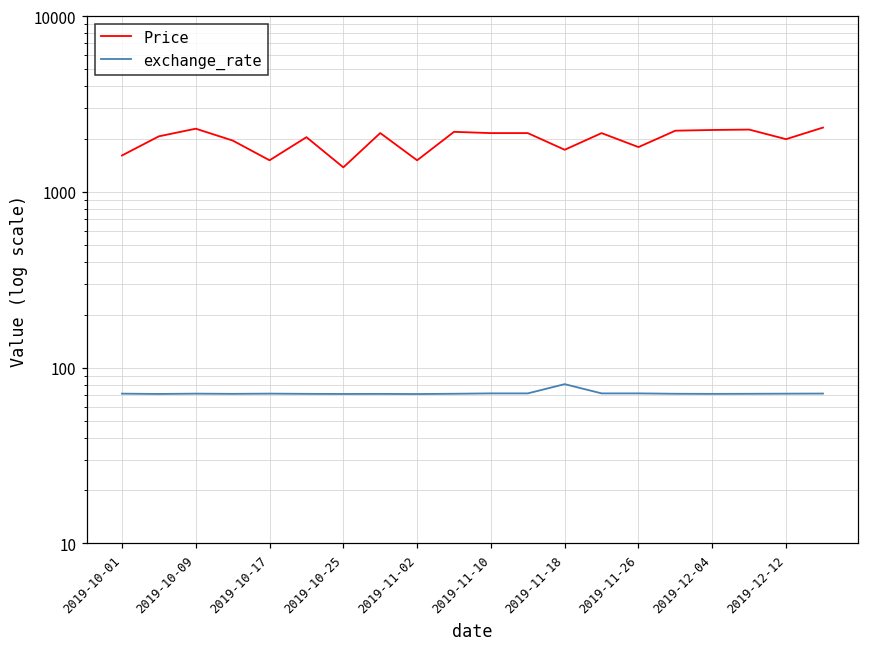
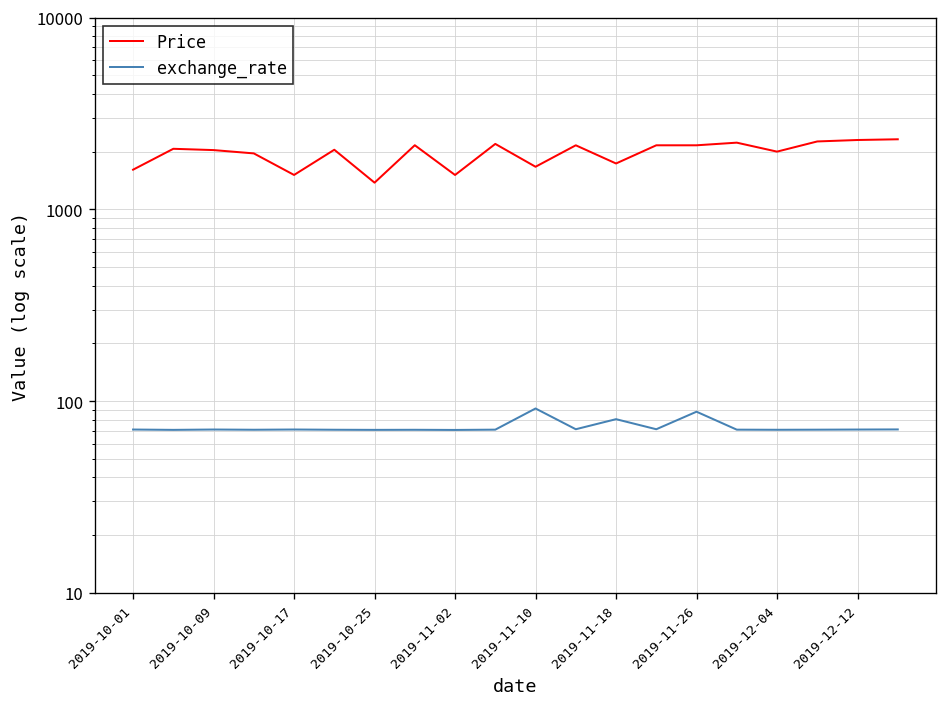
  {
    "Price": {
      "2019-10-01": 1600,
-     "2019-10-09": 2300,
+     "2019-10-09": 2000,
      "2019-10-17": 1500,
      "2019-10-25": 1400,
      "2019-11-02": 1500,
-     "2019-11-10": 2200,
+     "2019-11-10": 1700,
      "2019-11-18": 1700,
-     "2019-11-26": 1800,
-     "2019-12-04": 2200,
-     "2019-12-12": 2000
+     "2019-11-26": 2200,
+     "2019-12-04": 2000,
+     "2019-12-12": 2300
    },
    "exchange_rate": {
      "2019-10-01": 70,
      "2019-10-09": 70,
      "2019-10-17": 70,
      "2019-10-25": 70,
      "2019-11-02": 70,
-     "2019-11-10": 70,
+     "2019-11-10": 90,
      "2019-11-18": 80,
-     "2019-11-26": 70,
+     "2019-11-26": 90,
      "2019-12-04": 70,
      "2019-12-12": 70
    }
  }
